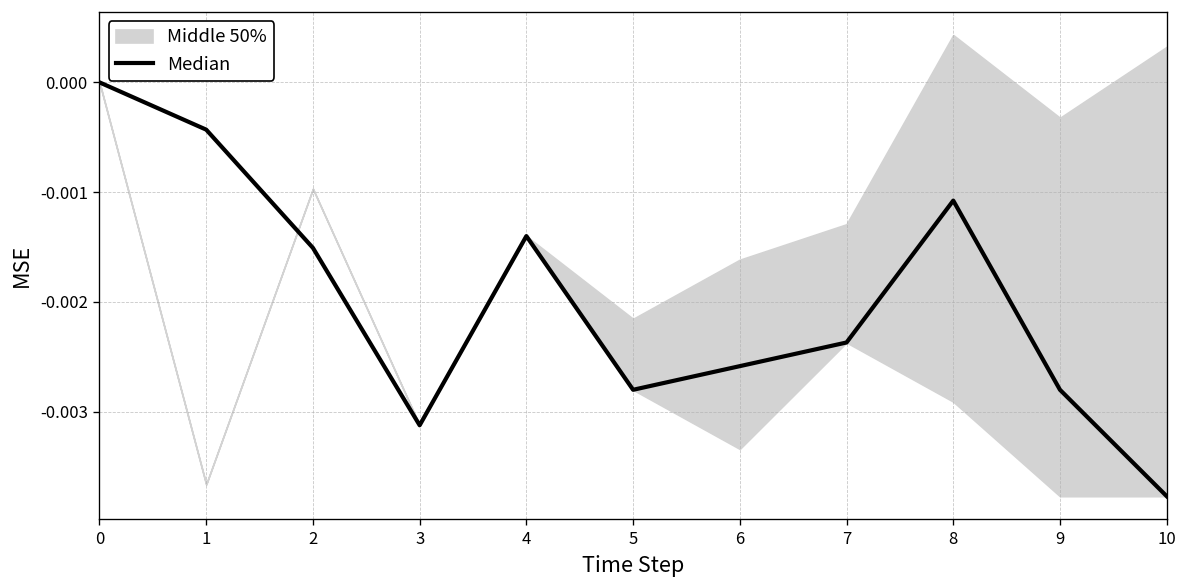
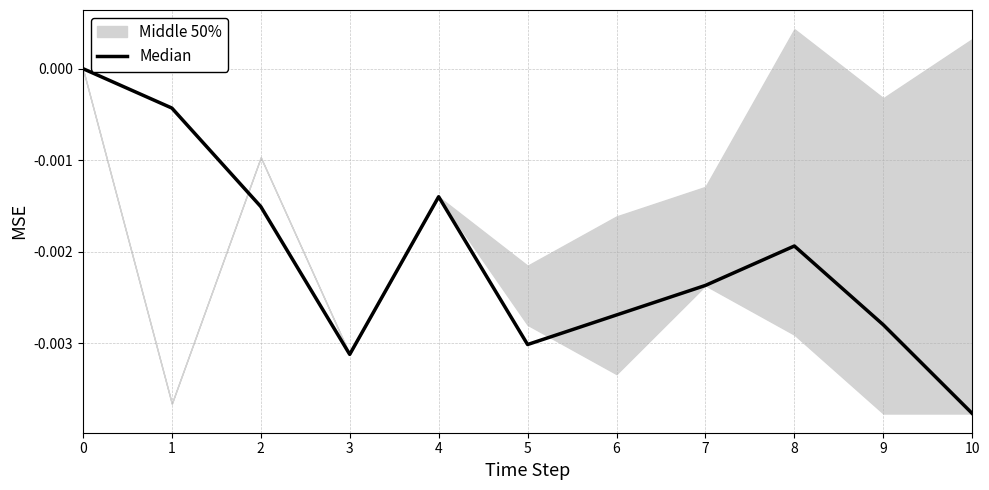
  {
    "Median": {
      "1": -0.0004,
      "2": -0.0015,
-     "5": -0.0028,
-     "6": -0.0026,
+     "5": -0.0030,
+     "6": -0.0027,
      "7": -0.0024,
-     "8": -0.0011,
+     "8": -0.0019,
      "9": -0.0028,
      "10": -0.0038
    },
    "Middle 50%": {
      "1": 0.0000,
      "2": 0.0000
    }
  }
